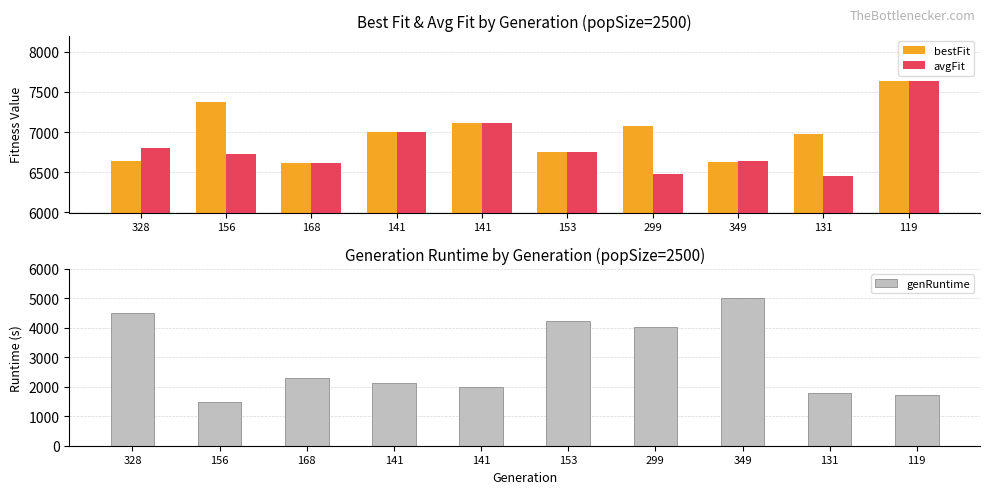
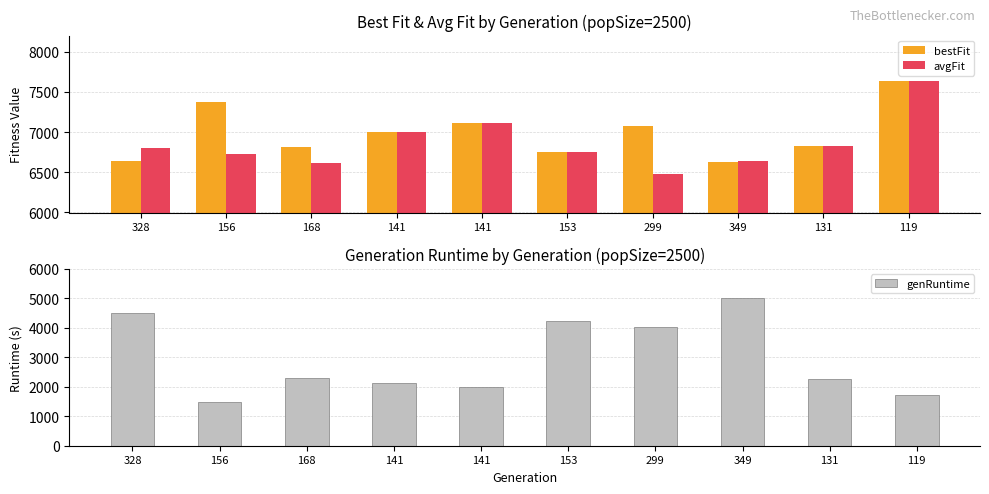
  {
    "Best Fit & Avg Fit by Generation (popSize=2500)": {
      "bestFit": {
        "328": 6600,
        "156": 7400,
-       "168": 6600,
+       "168": 6800,
        "153": 6800,
        "299": 7100,
        "349": 6600,
-       "131": 7000,
+       "131": 6800,
        "119": 7600
      },
      "avgFit": {
        "328": 6800,
        "156": 6700,
        "168": 6600,
        "153": 6800,
        "299": 6500,
        "349": 6600,
-       "131": 6400,
+       "131": 6800,
        "119": 7600
      }
    },
    "Generation Runtime by Generation (popSize=2500)": {
      "328": 4500,
      "156": 1500,
      "168": 2300,
      "153": 4200,
      "299": 4000,
      "349": 5000,
-     "131": 1800,
+     "131": 2300,
      "119": 1700
    }
  }
